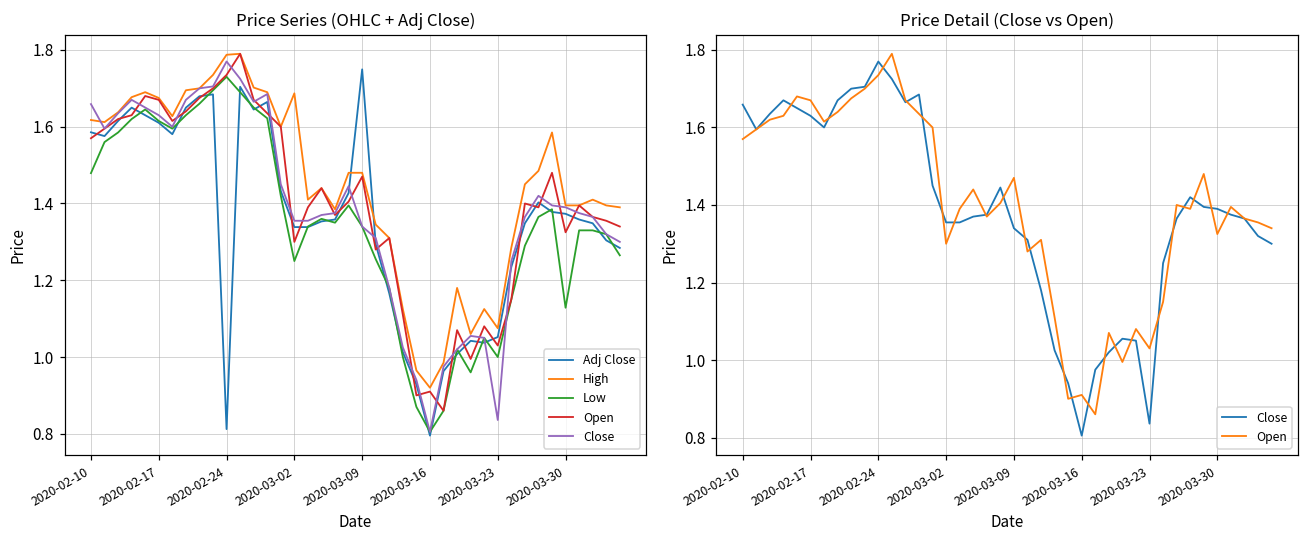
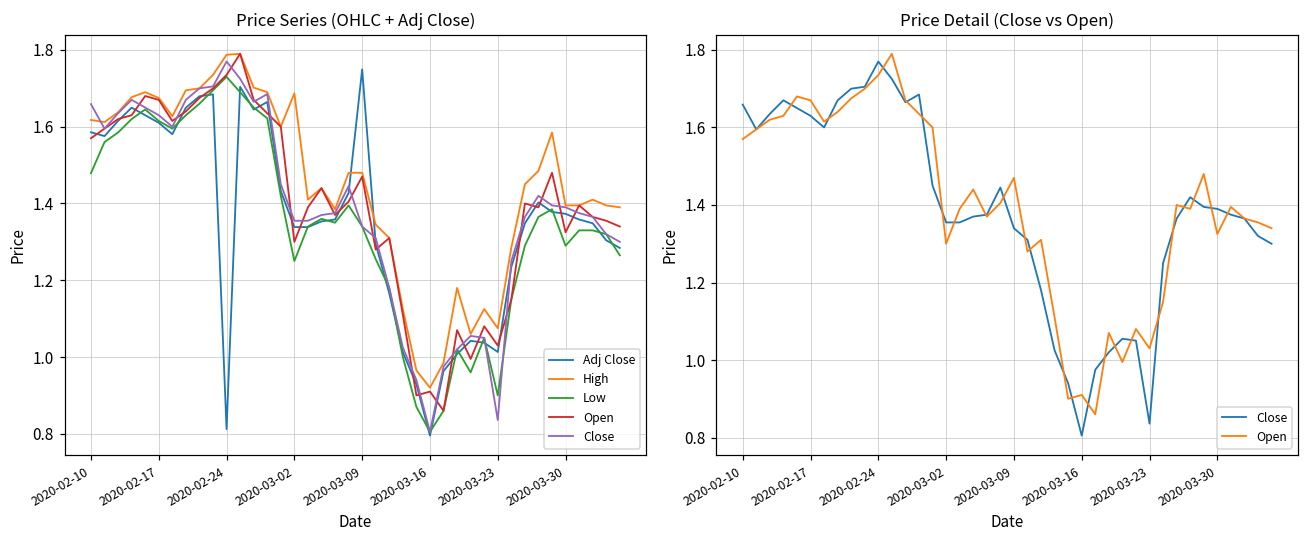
  {
    "Price Series (OHLC + Adj Close)": {
      "Adj Close": {
        "2020-02-10": 1.59,
        "2020-02-24": 0.81,
        "2020-03-02": 1.34,
        "2020-03-09": 1.75,
        "2020-03-16": 0.80,
-       "2020-03-23": 1.05,
+       "2020-03-23": 1.01,
        "2020-03-30": 1.37
      },
      "High": {
        "2020-02-10": 1.62,
        "2020-02-24": 1.79,
        "2020-03-02": 1.69,
        "2020-03-09": 1.48,
        "2020-03-16": 0.92,
        "2020-03-23": 1.08
      },
      "Low": {
        "2020-02-10": 1.48,
        "2020-03-02": 1.25,
-       "2020-03-23": 1.0,
-       "2020-03-30": 1.13
+       "2020-03-23": 0.9,
+       "2020-03-30": 1.29
      }
    },
    "Price Detail (Close vs Open)": {
      "Close": {
        "2020-02-10": 1.66,
        "2020-02-17": 1.63,
        "2020-02-24": 1.77,
        "2020-03-02": 1.36,
        "2020-03-09": 1.34,
        "2020-03-16": 0.81,
        "2020-03-23": 0.84,
        "2020-03-30": 1.39
      },
      "Open": {
        "2020-02-10": 1.57,
        "2020-02-17": 1.67,
        "2020-02-24": 1.74,
        "2020-03-02": 1.30,
        "2020-03-09": 1.47,
        "2020-03-16": 0.91,
        "2020-03-23": 1.03,
        "2020-03-30": 1.33
      }
    }
  }
